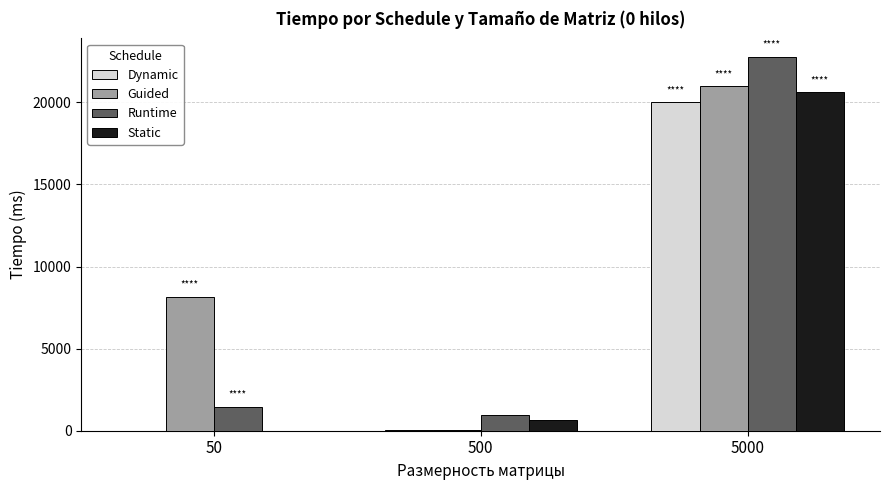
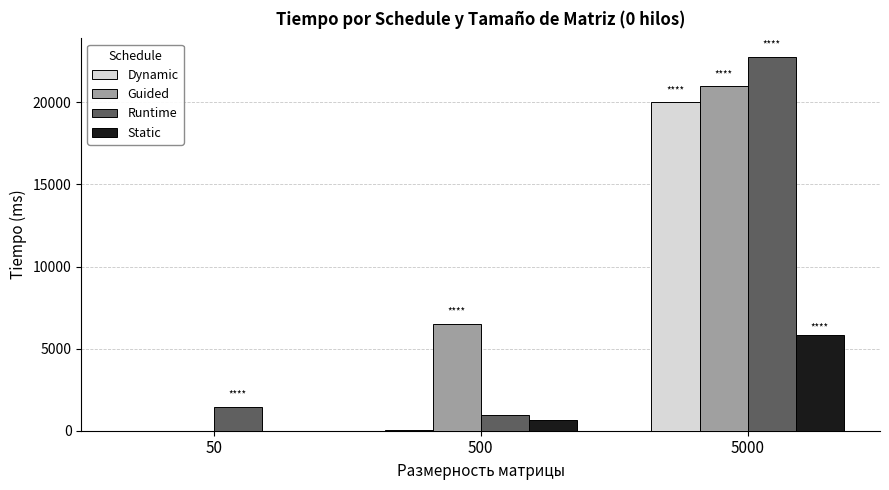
  {
    "Dynamic": {
      "5000": 20000
    },
    "Guided": {
-     "50": 8200,
-     "500": 0,
+     "50": 0,
+     "500": 6500,
      "5000": 21000
    },
    "Runtime": {
      "50": 1400,
      "500": 1000,
      "5000": 22800
    },
    "Static": {
      "500": 700,
-     "5000": 20600
+     "5000": 5800
    }
  }
